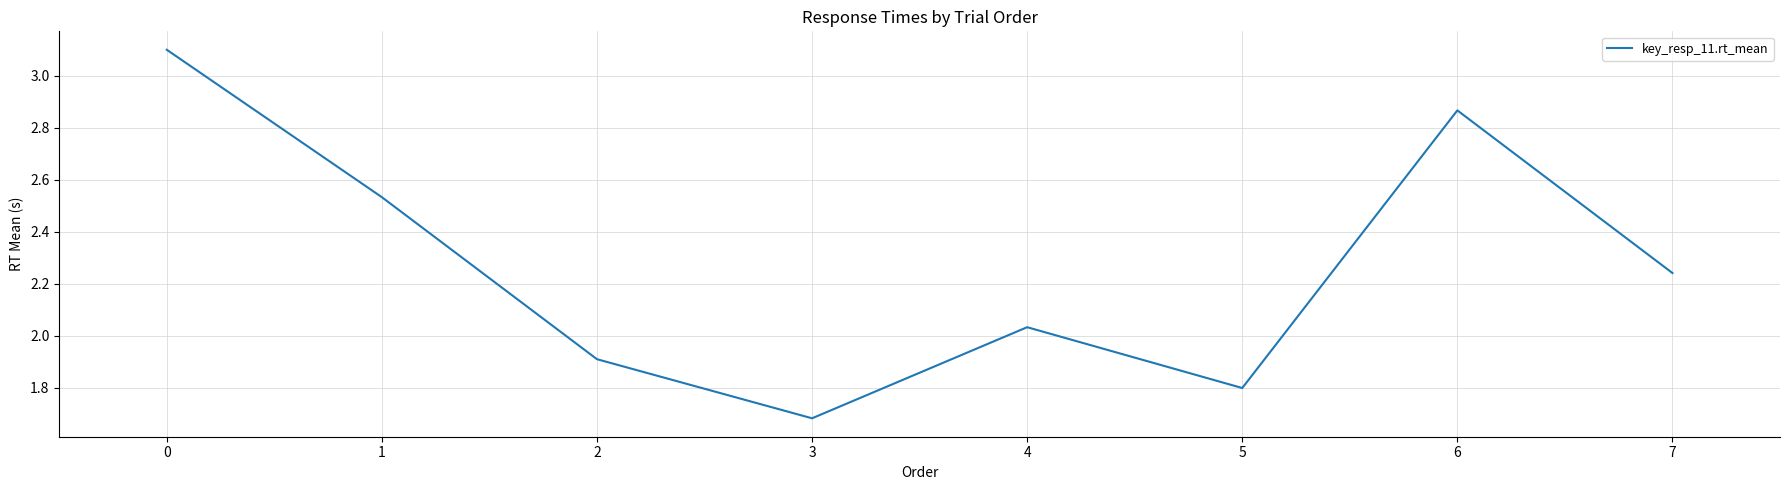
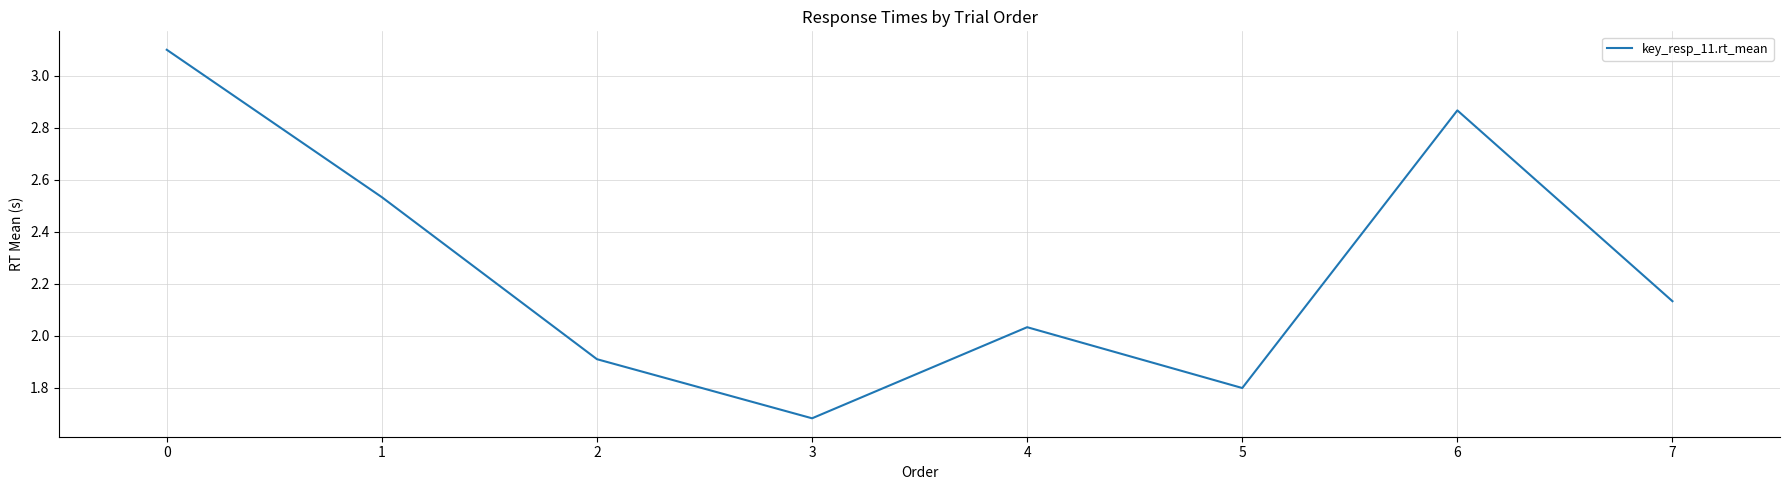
  {
    "0": 3.10,
    "1": 2.53,
    "2": 1.91,
    "3": 1.68,
    "4": 2.03,
    "5": 1.80,
    "6": 2.87,
-   "7": 2.24
+   "7": 2.13
  }
